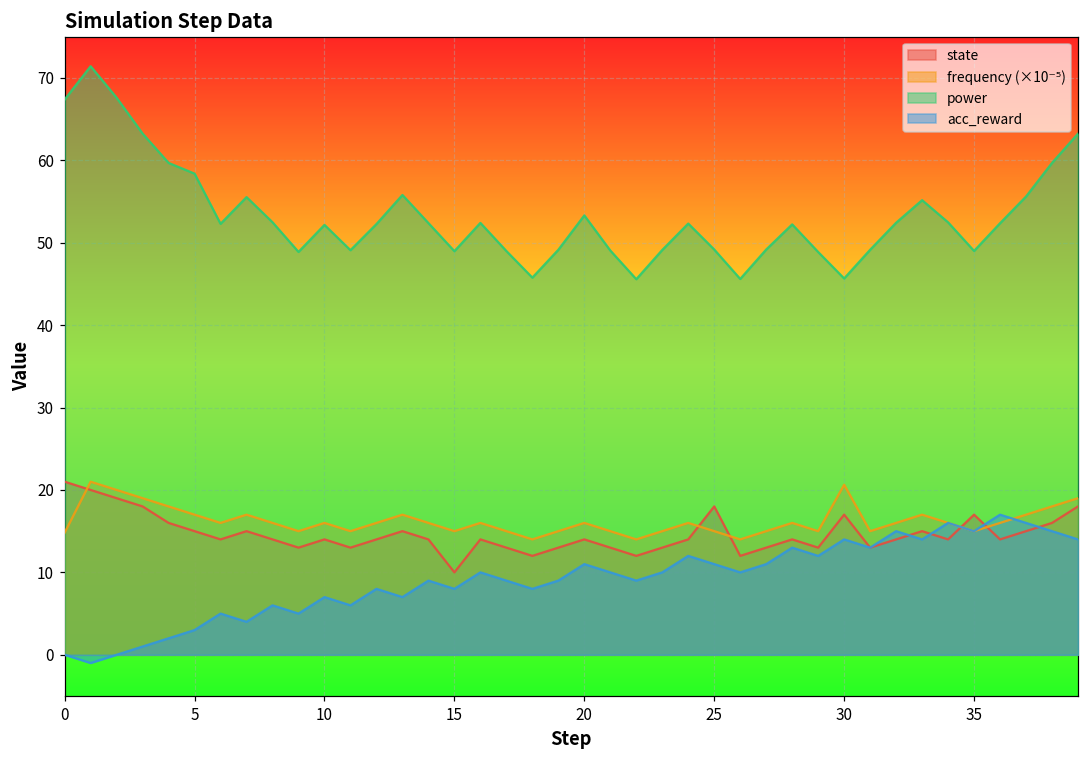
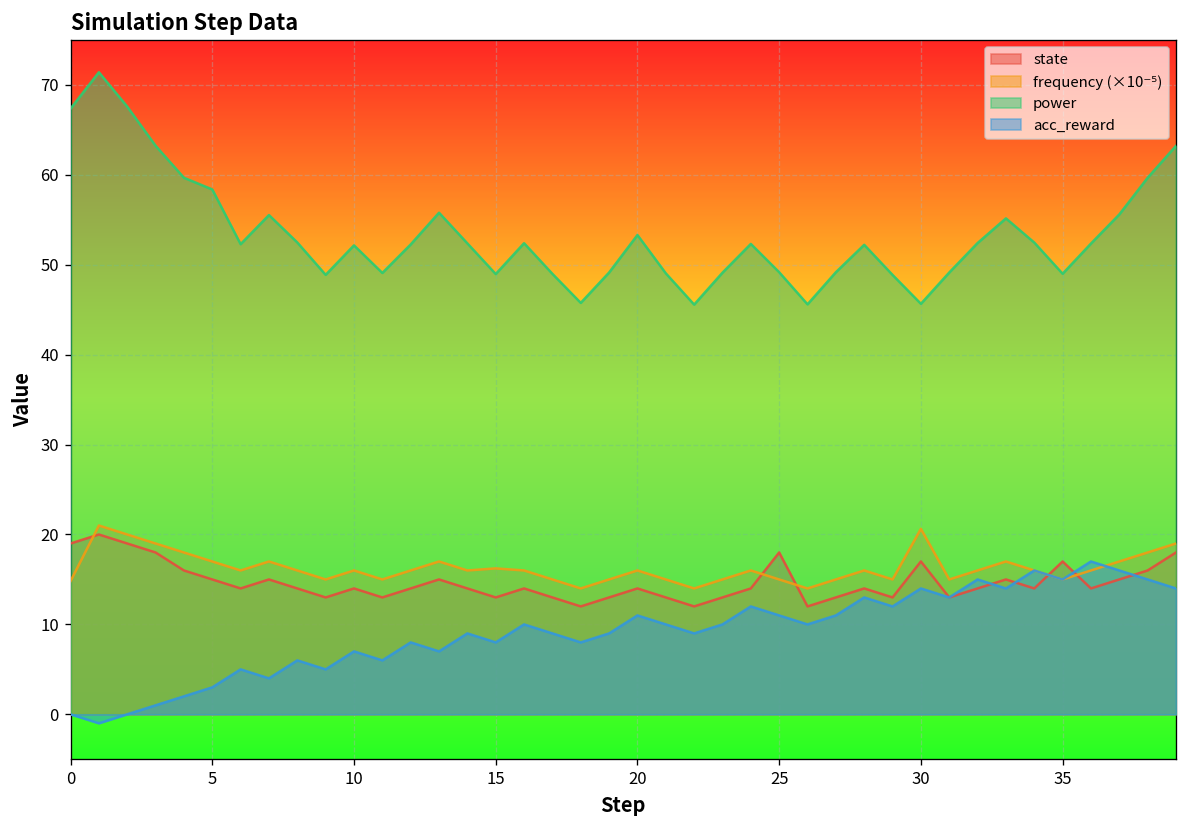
  {
    "state": {
-     "0": 21,
+     "0": 19,
      "5": 15,
      "10": 14,
-     "15": 10,
+     "15": 13,
      "20": 14,
      "25": 18,
      "30": 17,
      "35": 17
    },
    "frequency (×10⁻⁵)": {
      "0": 15,
      "5": 17,
      "10": 16,
-     "15": 15,
+     "15": 16,
      "20": 16,
      "25": 15,
      "30": 21
    },
    "power": {
      "0": 67,
      "5": 58,
      "10": 52,
      "15": 49,
      "20": 53,
      "25": 49,
      "30": 46,
      "35": 49
    }
  }
